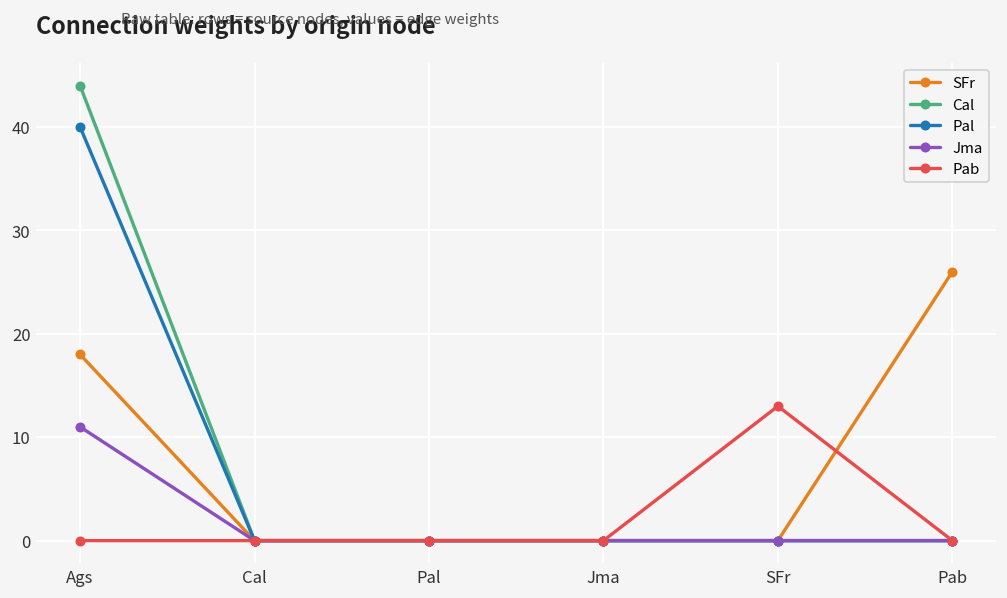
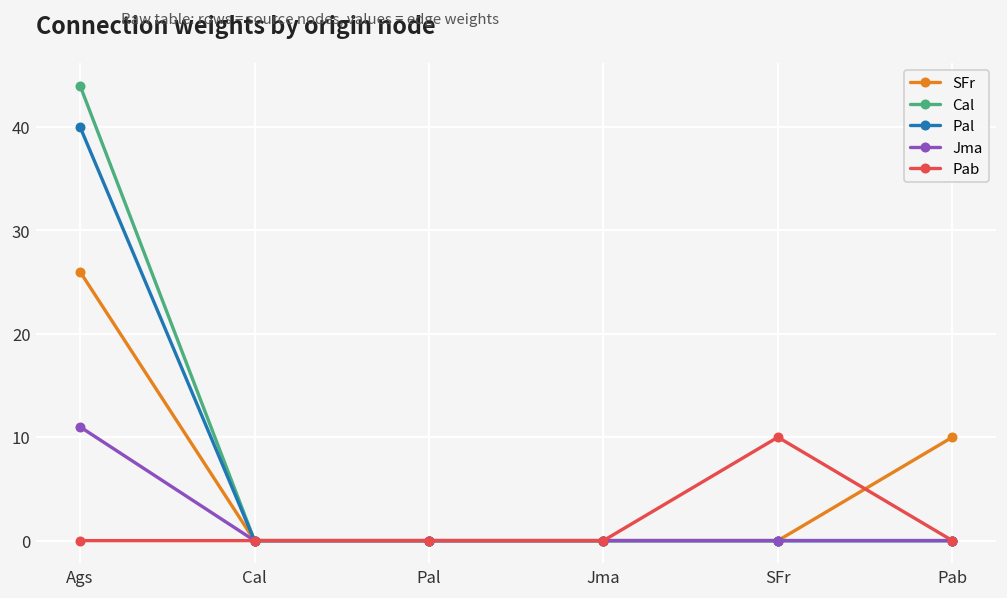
  {
    "SFr": {
-     "Ags": 18,
-     "Pab": 26
+     "Ags": 26,
+     "Pab": 10
    },
    "Cal": {
      "Ags": 44
    },
    "Pal": {
      "Ags": 40
    },
    "Jma": {
      "Ags": 11
    },
    "Pab": {
      "Ags": 0,
-     "SFr": 13
+     "SFr": 10
    }
  }
